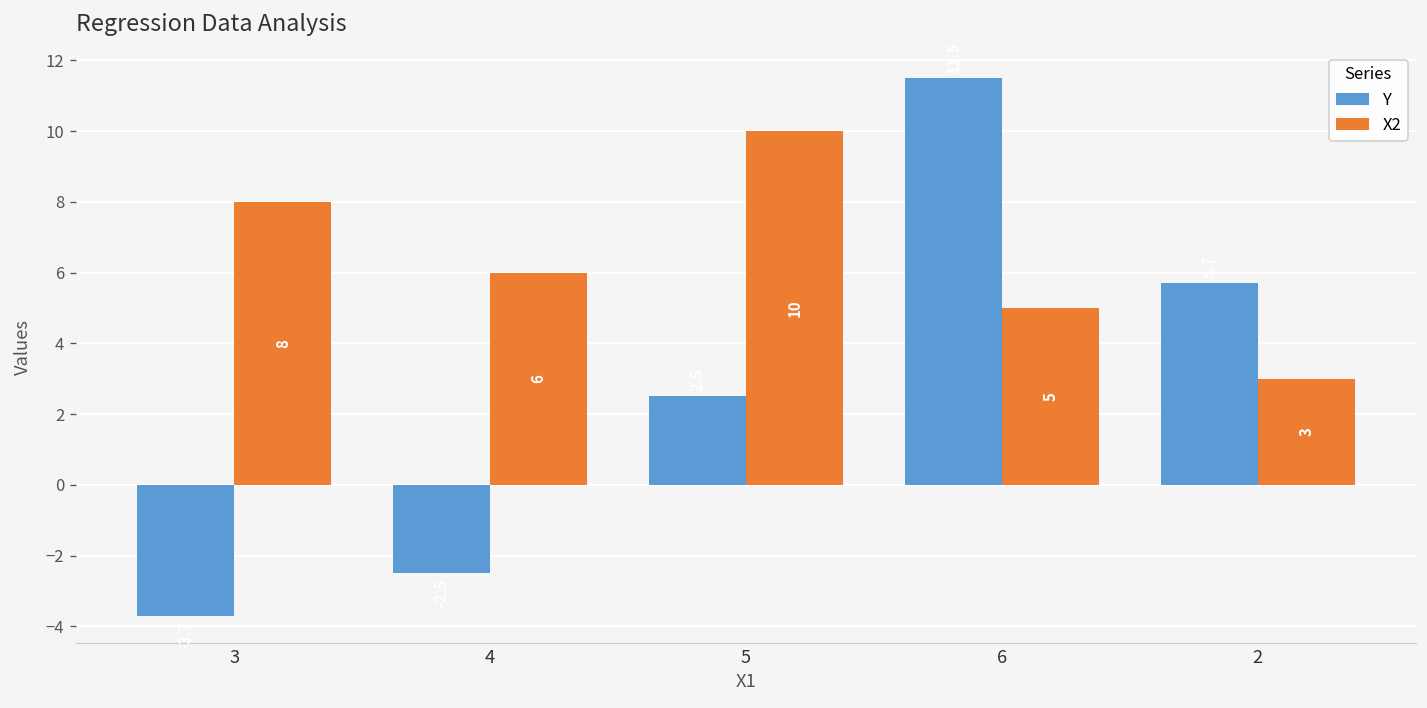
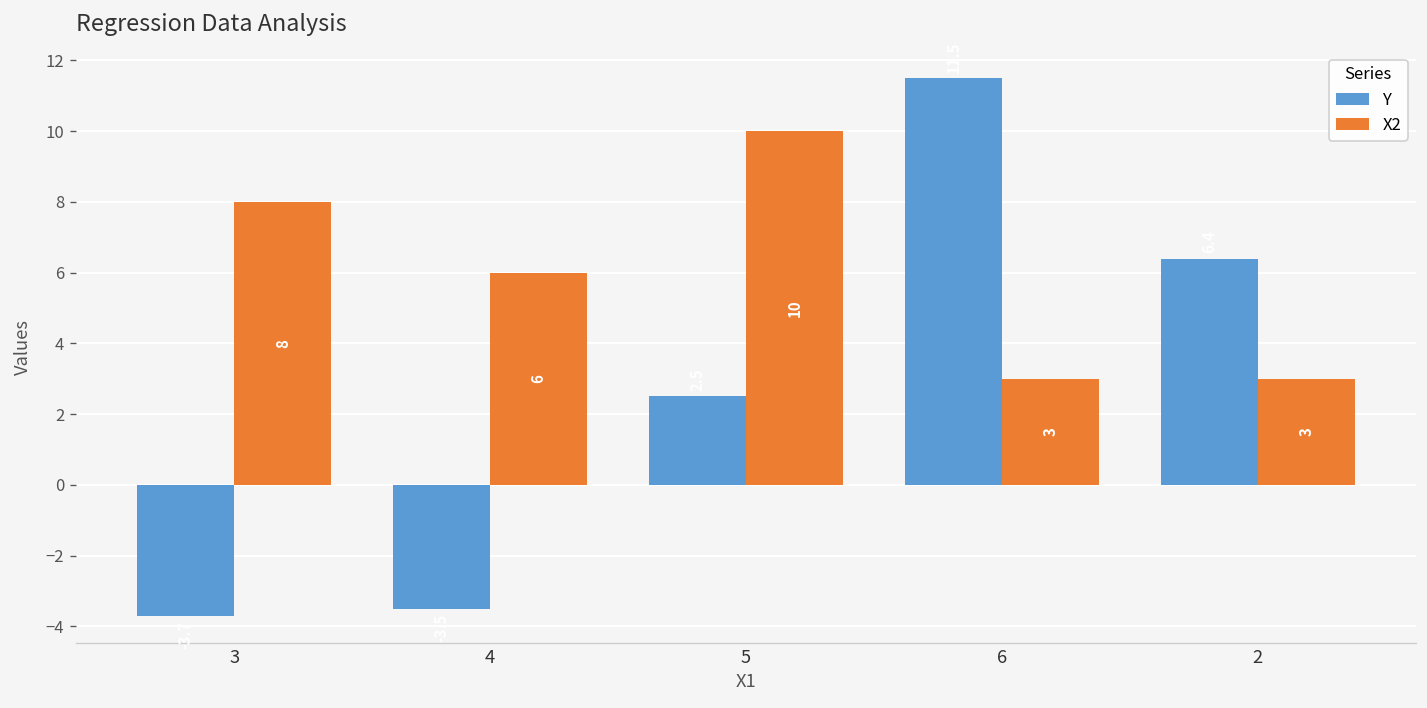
  {
    "Y": {
      "3": -3.7,
-     "4": -2.5,
+     "4": -3.5,
      "5": 2.5,
      "6": 11.5,
-     "2": 5.7
+     "2": 6.4
    },
    "X2": {
      "3": 8,
      "4": 6,
      "5": 10,
-     "6": 5,
+     "6": 3,
      "2": 3
    }
  }
